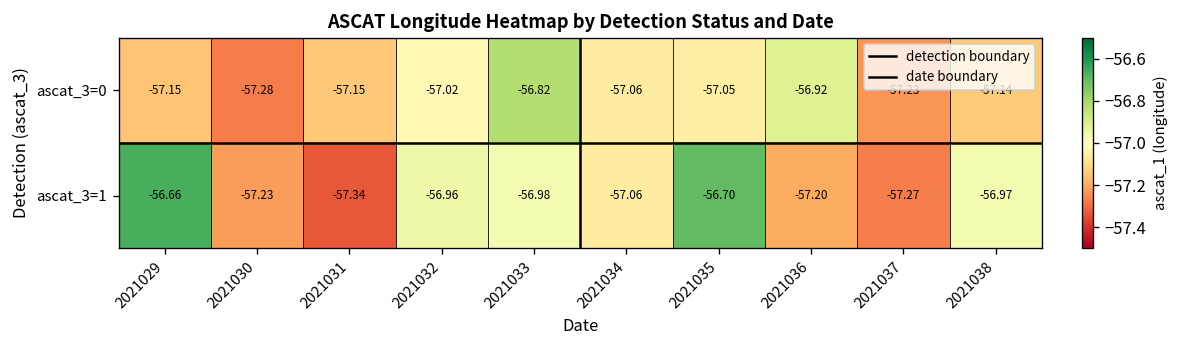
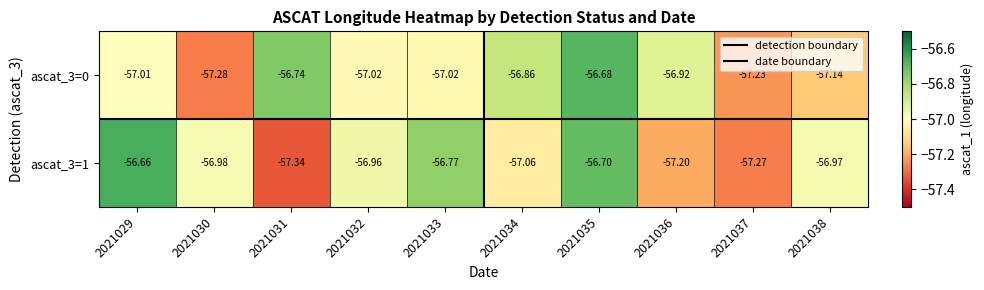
  {
    "ascat_3=0": {
-     "2021029": -57.15,
+     "2021029": -57.01,
      "2021030": -57.28,
-     "2021031": -57.15,
+     "2021031": -56.74,
      "2021032": -57.02,
-     "2021033": -56.82,
-     "2021034": -57.06,
-     "2021035": -57.05,
+     "2021033": -57.02,
+     "2021034": -56.86,
+     "2021035": -56.68,
      "2021036": -56.92
    },
    "ascat_3=1": {
      "2021029": -56.66,
-     "2021030": -57.23,
+     "2021030": -56.98,
      "2021031": -57.34,
      "2021032": -56.96,
-     "2021033": -56.98,
+     "2021033": -56.77,
      "2021034": -57.06,
      "2021035": -56.70,
      "2021036": -57.20,
      "2021037": -57.27,
      "2021038": -56.97
    }
  }
